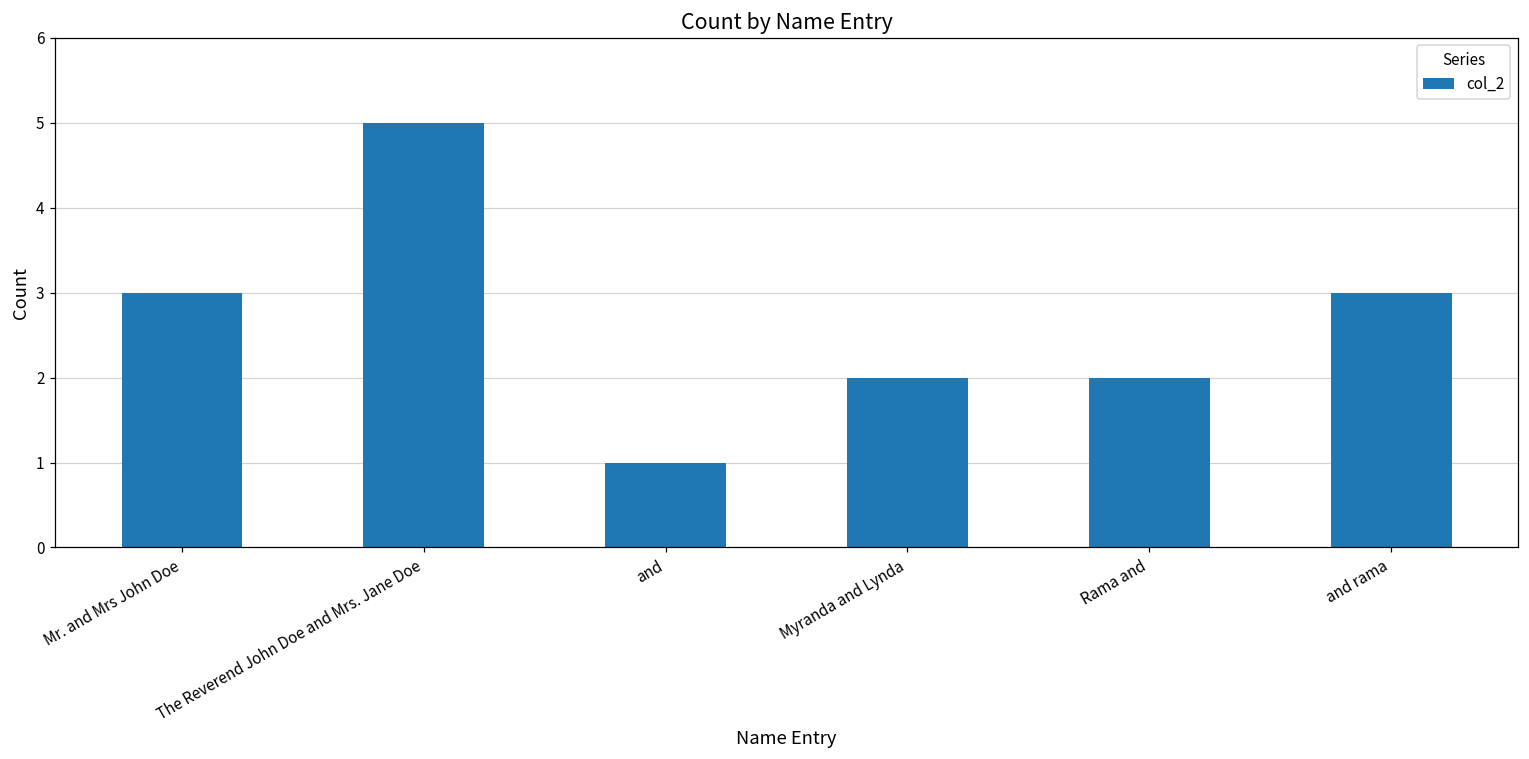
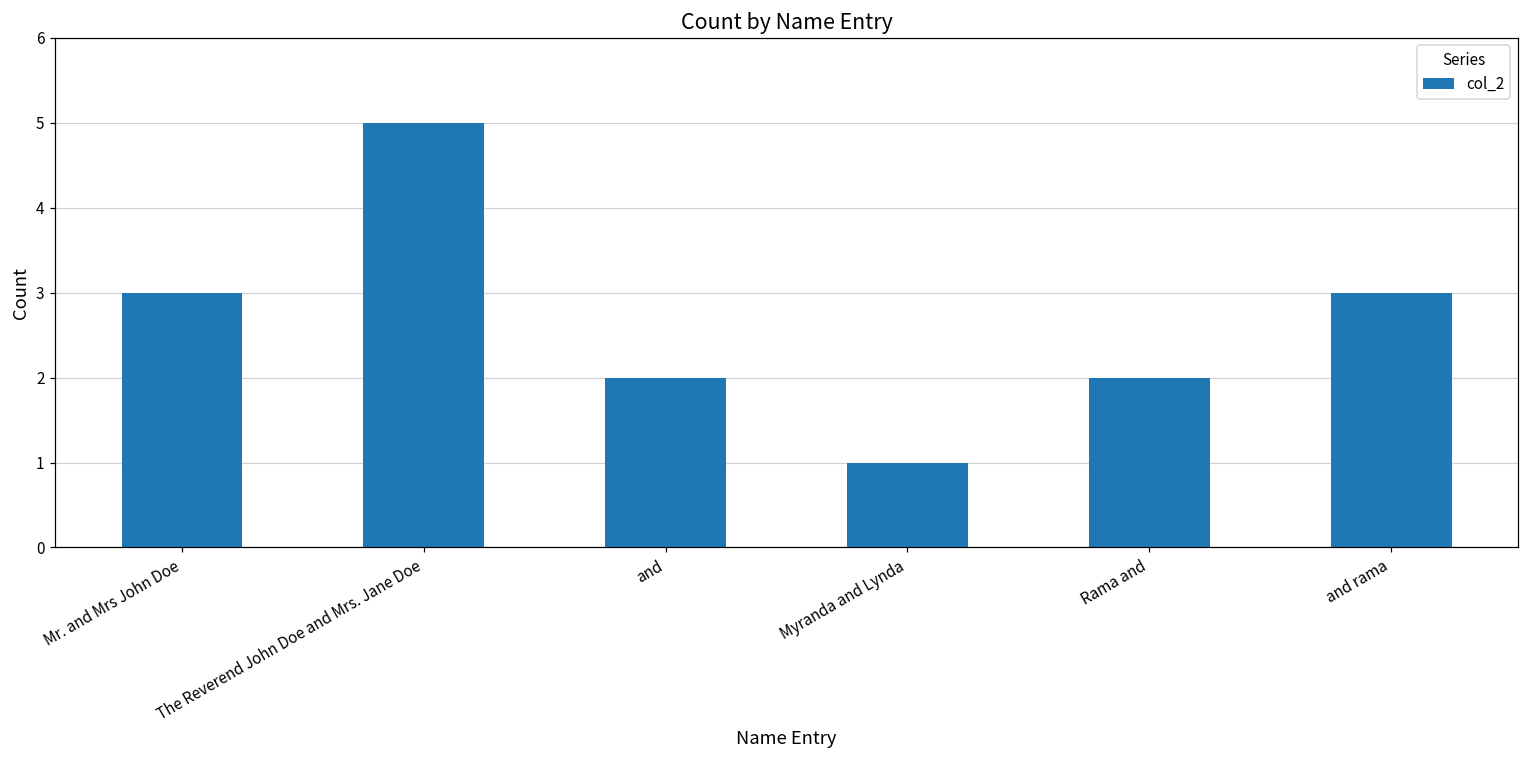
  {
    "Mr. and Mrs John Doe": 3,
    "The Reverend John Doe and Mrs. Jane Doe": 5,
-   "and": 1,
-   "Myranda and Lynda": 2,
+   "and": 2,
+   "Myranda and Lynda": 1,
    "Rama and": 2,
    "and rama": 3
  }
